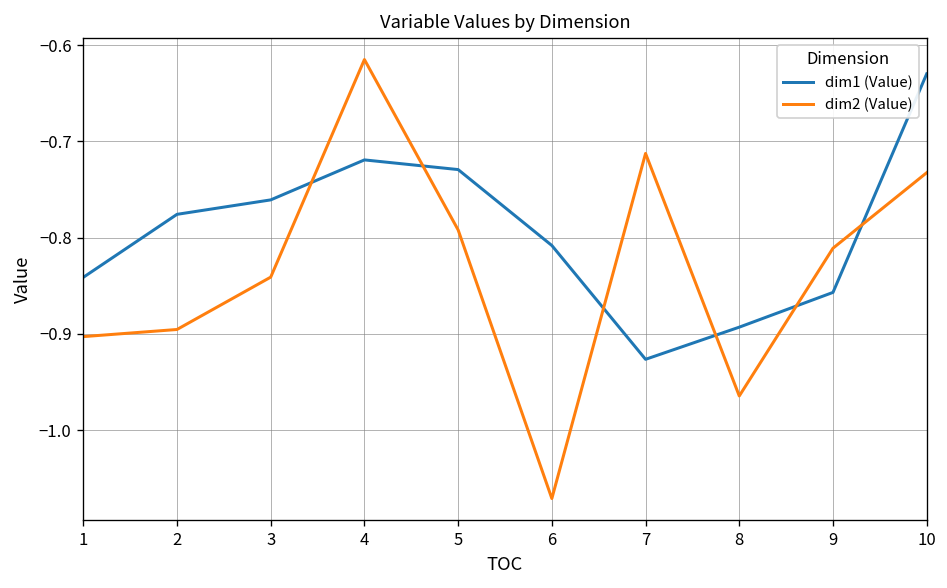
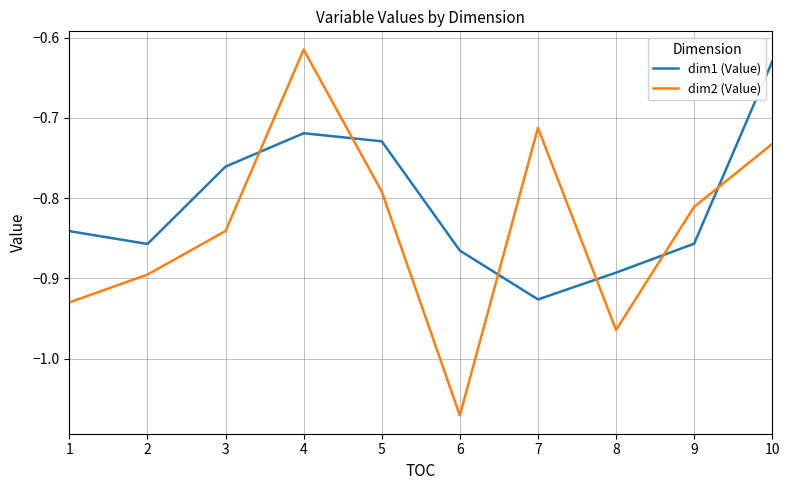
  {
    "dim1 (Value)": {
      "1": -0.84,
-     "2": -0.78,
+     "2": -0.86,
      "3": -0.76,
      "4": -0.72,
      "5": -0.73,
-     "6": -0.81,
+     "6": -0.87,
      "7": -0.93,
      "8": -0.89,
      "9": -0.86,
      "10": -0.63
    },
    "dim2 (Value)": {
-     "1": -0.90,
+     "1": -0.93,
      "2": -0.90,
      "3": -0.84,
      "4": -0.61,
      "5": -0.79,
      "6": -1.07,
      "7": -0.71,
      "8": -0.96,
      "9": -0.81,
      "10": -0.73
    }
  }
